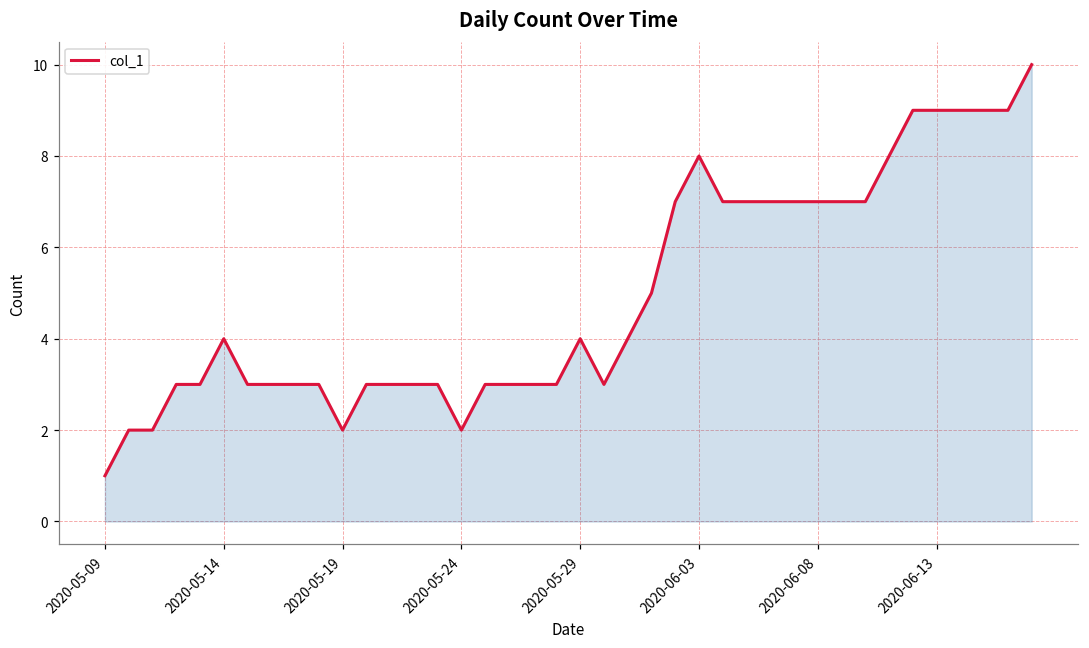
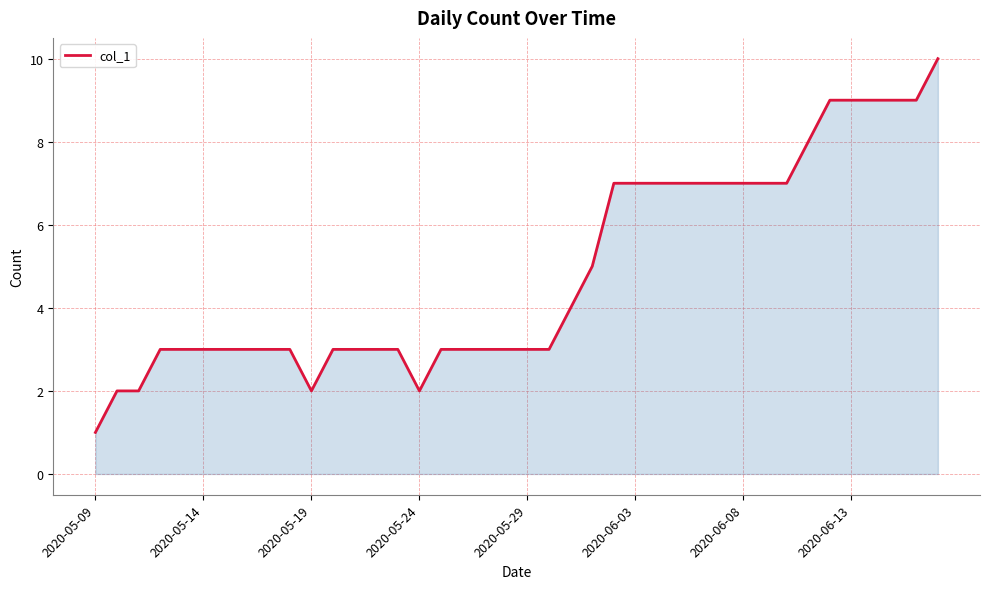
  {
    "2020-05-09": 1,
-   "2020-05-14": 4,
+   "2020-05-14": 3,
    "2020-05-19": 2,
    "2020-05-24": 2,
-   "2020-05-29": 4,
-   "2020-06-03": 8,
+   "2020-05-29": 3,
+   "2020-06-03": 7,
    "2020-06-08": 7,
    "2020-06-13": 9
  }
